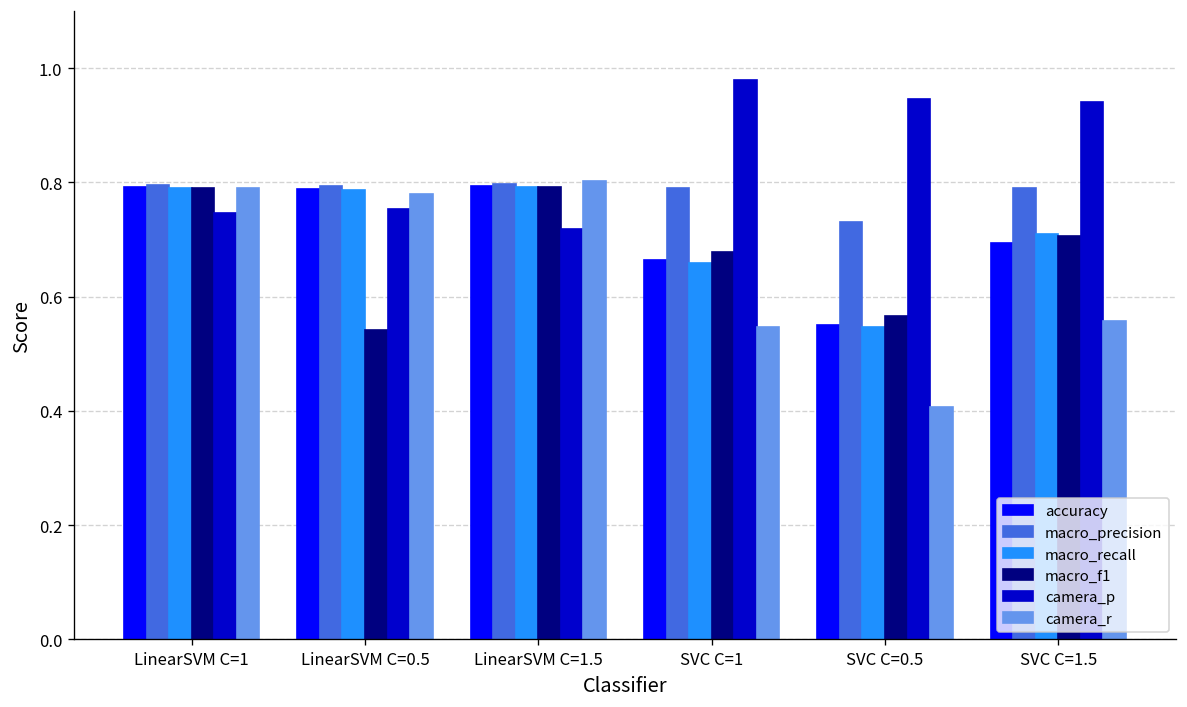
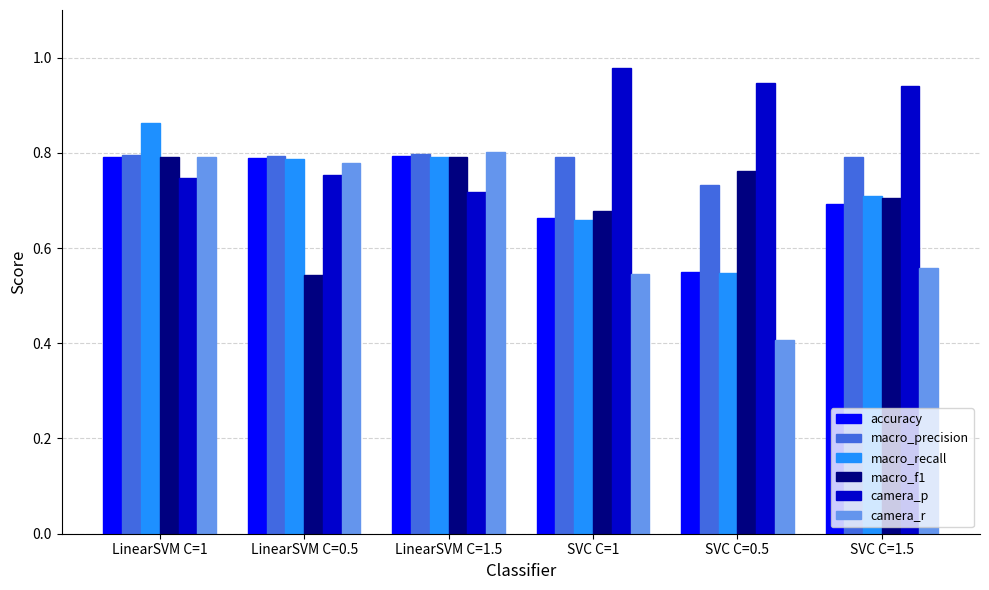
  {
    "macro_recall": {
-     "LinearSVM C=1": 0.79,
+     "LinearSVM C=1": 0.86,
      "LinearSVM C=0.5": 0.79,
      "LinearSVM C=1.5": 0.79,
      "SVC C=1": 0.66,
      "SVC C=0.5": 0.55,
      "SVC C=1.5": 0.71
    },
    "macro_f1": {
      "LinearSVM C=1": 0.79,
      "LinearSVM C=0.5": 0.54,
      "LinearSVM C=1.5": 0.79,
      "SVC C=1": 0.68,
-     "SVC C=0.5": 0.57,
+     "SVC C=0.5": 0.76,
      "SVC C=1.5": 0.71
    }
  }
